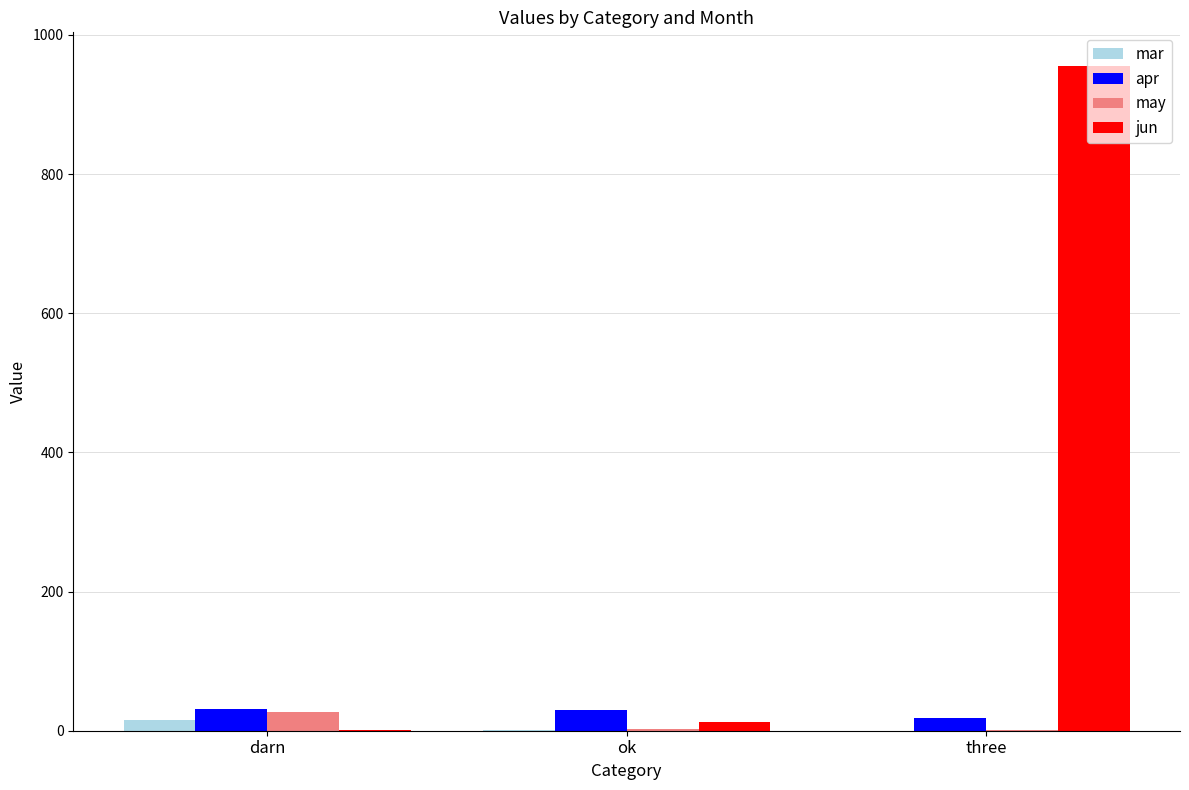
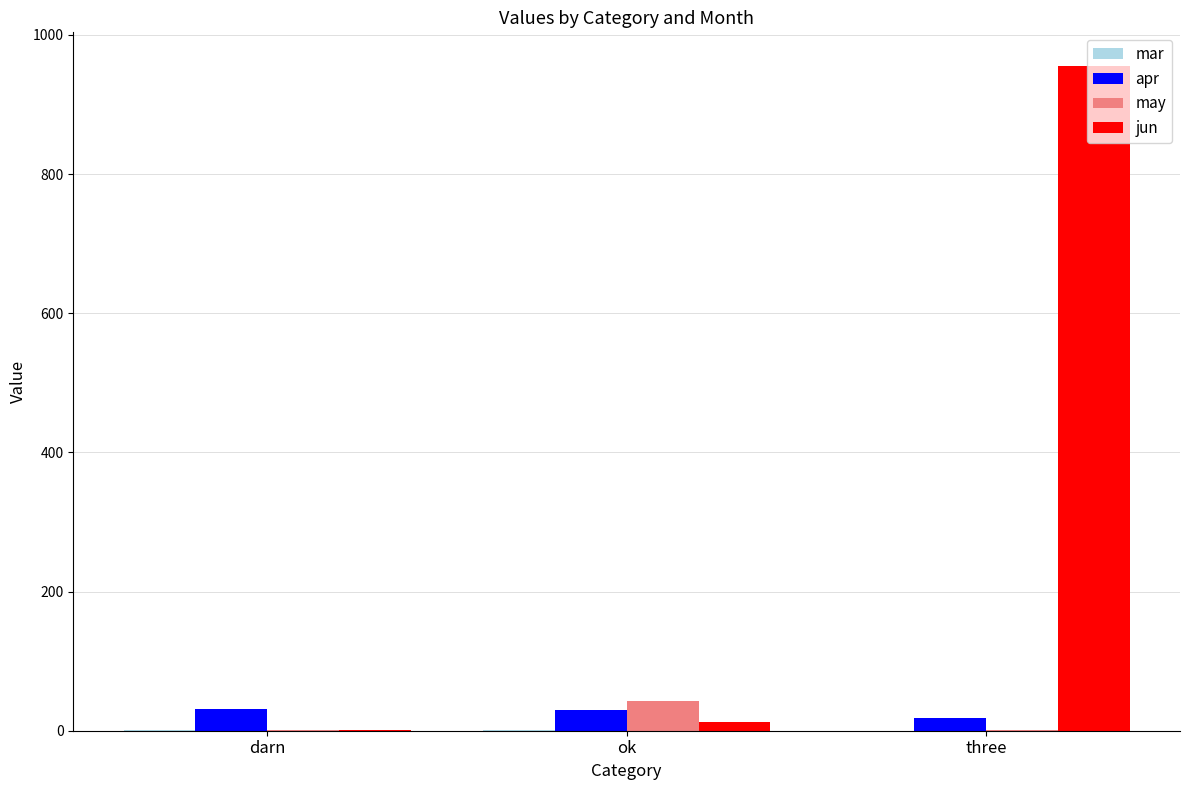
  {
    "mar": {
-     "darn": 20
+     "darn": 0
    },
    "apr": {
      "darn": 30,
      "ok": 30,
      "three": 20
    },
    "may": {
-     "darn": 30,
-     "ok": 0
+     "darn": 0,
+     "ok": 40
    },
    "jun": {
      "ok": 10
    }
  }
